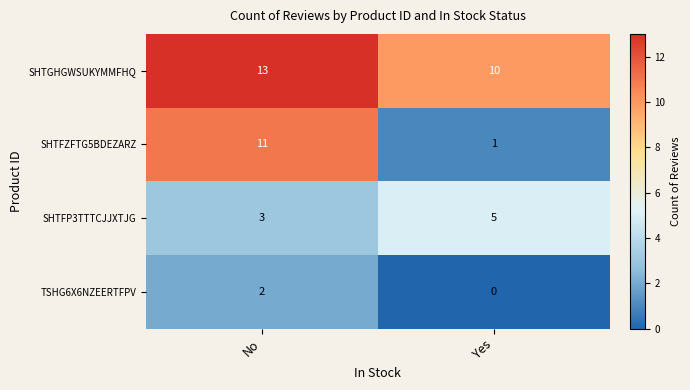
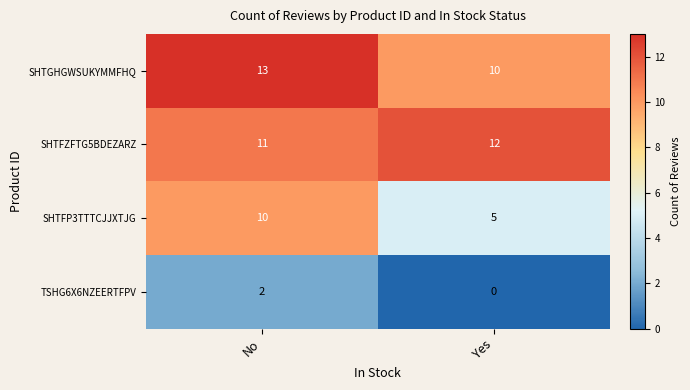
  {
    "SHTGHGWSUKYMMFHQ": {
      "No": 13,
      "Yes": 10
    },
    "SHTFZFTG5BDEZARZ": {
      "No": 11,
-     "Yes": 1
+     "Yes": 12
    },
    "SHTFP3TTTCJJXTJG": {
-     "No": 3,
+     "No": 10,
      "Yes": 5
    },
    "TSHG6X6NZEERTFPV": {
      "No": 2,
      "Yes": 0
    }
  }
